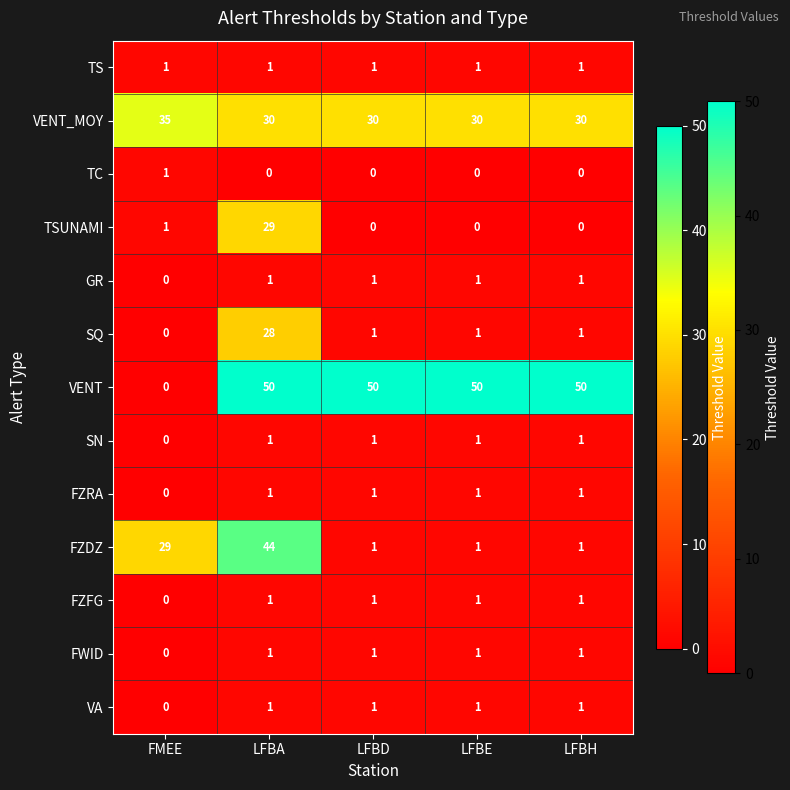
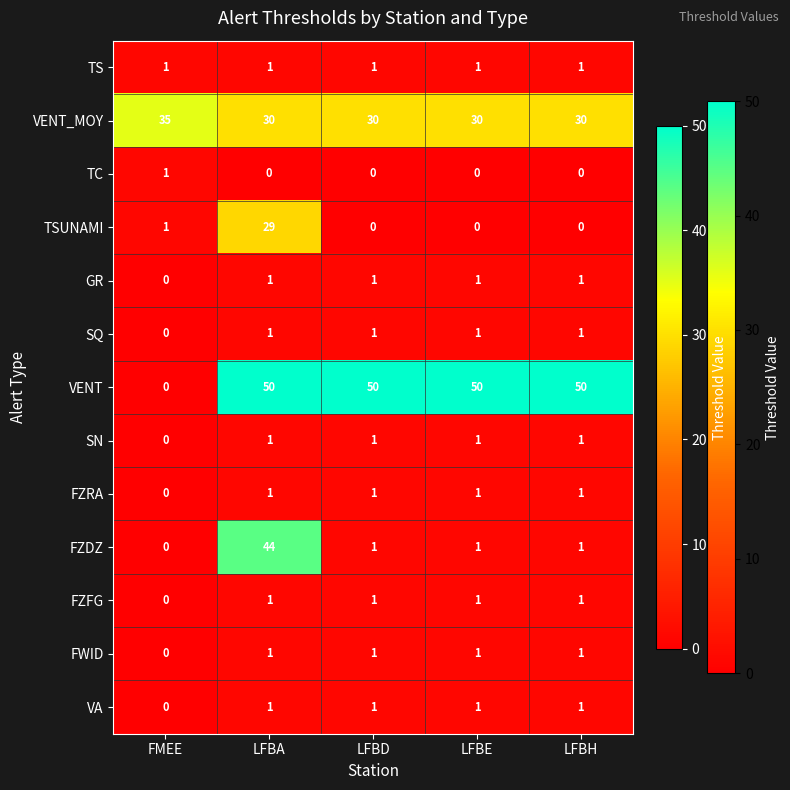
  {
    "TS": {
      "FMEE": 1,
      "LFBA": 1,
      "LFBD": 1,
      "LFBE": 1,
      "LFBH": 1
    },
    "VENT_MOY": {
      "FMEE": 35,
      "LFBA": 30,
      "LFBD": 30,
      "LFBE": 30,
      "LFBH": 30
    },
    "TC": {
      "FMEE": 1,
      "LFBA": 0,
      "LFBD": 0,
      "LFBE": 0,
      "LFBH": 0
    },
    "TSUNAMI": {
      "FMEE": 1,
      "LFBA": 29,
      "LFBD": 0,
      "LFBE": 0,
      "LFBH": 0
    },
    "GR": {
      "FMEE": 0,
      "LFBA": 1,
      "LFBD": 1,
      "LFBE": 1,
      "LFBH": 1
    },
    "SQ": {
      "FMEE": 0,
-     "LFBA": 28,
+     "LFBA": 1,
      "LFBD": 1,
      "LFBE": 1,
      "LFBH": 1
    },
    "VENT": {
      "FMEE": 0,
      "LFBA": 50,
      "LFBD": 50,
      "LFBE": 50,
      "LFBH": 50
    },
    "SN": {
      "FMEE": 0,
      "LFBA": 1,
      "LFBD": 1,
      "LFBE": 1,
      "LFBH": 1
    },
    "FZRA": {
      "FMEE": 0,
      "LFBA": 1,
      "LFBD": 1,
      "LFBE": 1,
      "LFBH": 1
    },
    "FZDZ": {
-     "FMEE": 29,
+     "FMEE": 0,
      "LFBA": 44,
      "LFBD": 1,
      "LFBE": 1,
      "LFBH": 1
    },
    "FZFG": {
      "FMEE": 0,
      "LFBA": 1,
      "LFBD": 1,
      "LFBE": 1,
      "LFBH": 1
    },
    "FWID": {
      "FMEE": 0,
      "LFBA": 1,
      "LFBD": 1,
      "LFBE": 1,
      "LFBH": 1
    },
    "VA": {
      "FMEE": 0,
      "LFBA": 1,
      "LFBD": 1,
      "LFBE": 1,
      "LFBH": 1
    }
  }
